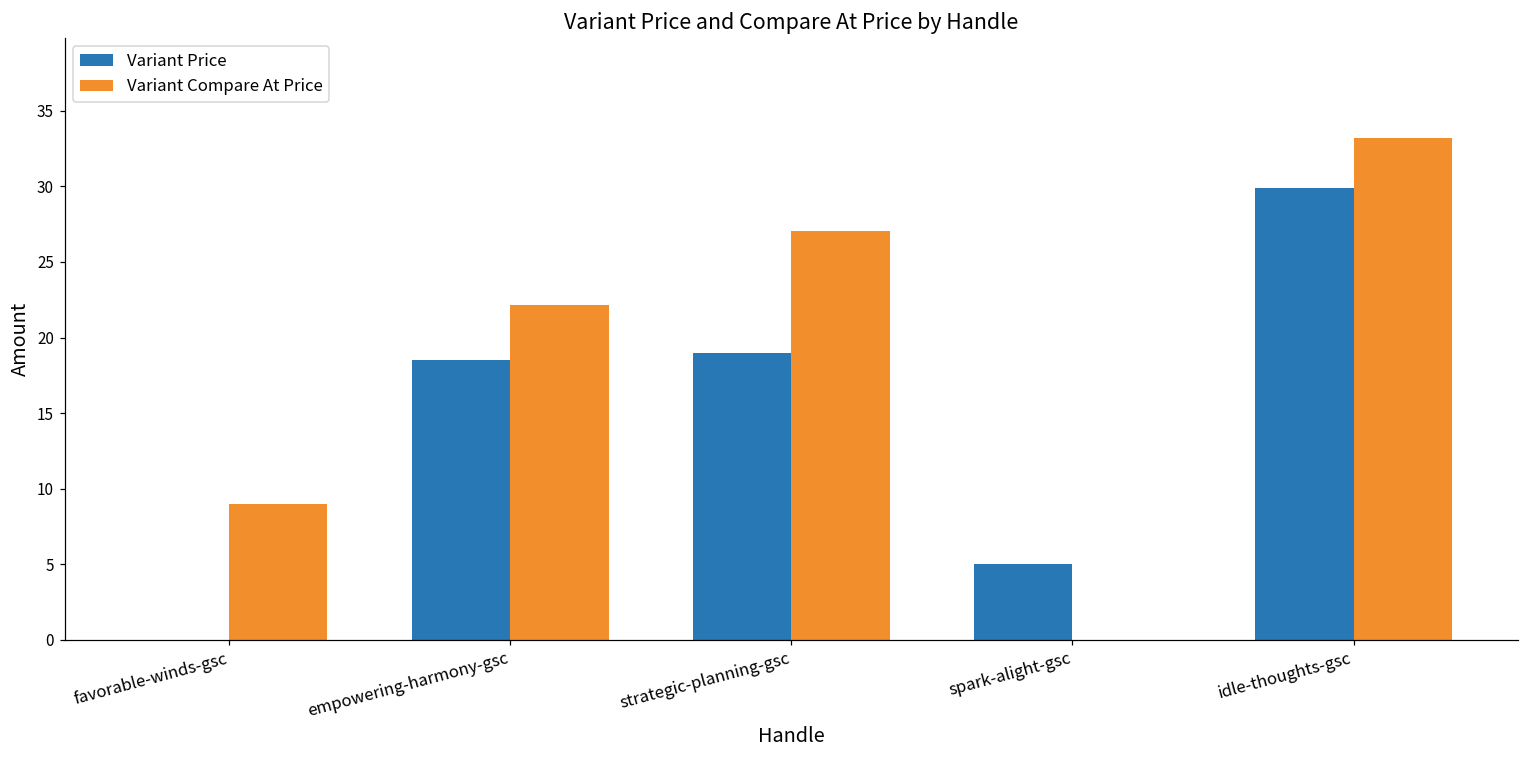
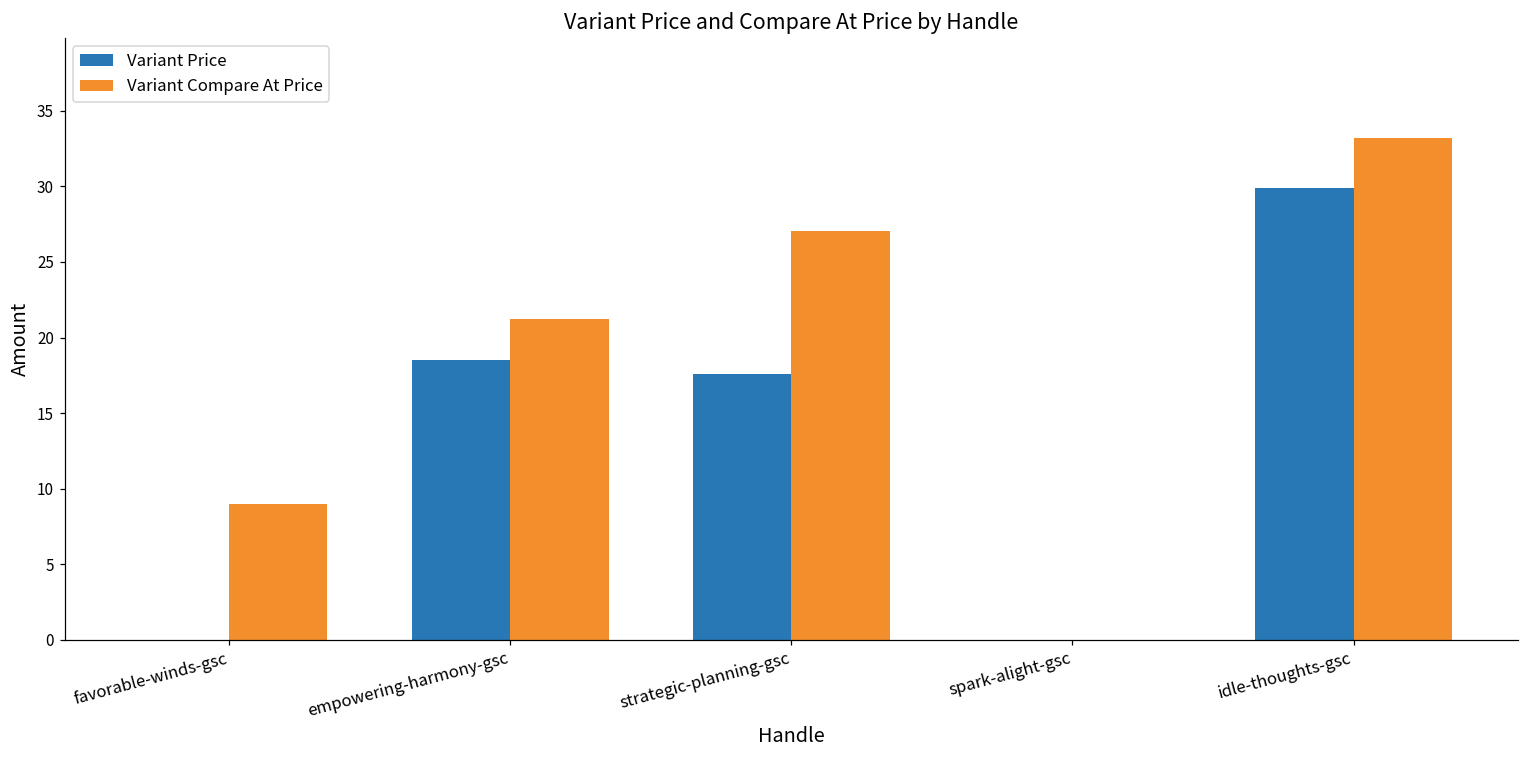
  {
    "Variant Price": {
      "favorable-winds-gsc": 0.0,
      "empowering-harmony-gsc": 18.5,
-     "strategic-planning-gsc": 19.0,
-     "spark-alight-gsc": 5,
+     "strategic-planning-gsc": 17.6,
+     "spark-alight-gsc": 0,
      "idle-thoughts-gsc": 29.9
    },
    "Variant Compare At Price": {
      "favorable-winds-gsc": 9.0,
-     "empowering-harmony-gsc": 22.1,
+     "empowering-harmony-gsc": 21.3,
      "strategic-planning-gsc": 27.1,
      "spark-alight-gsc": 0.0,
      "idle-thoughts-gsc": 33.2
    }
  }
